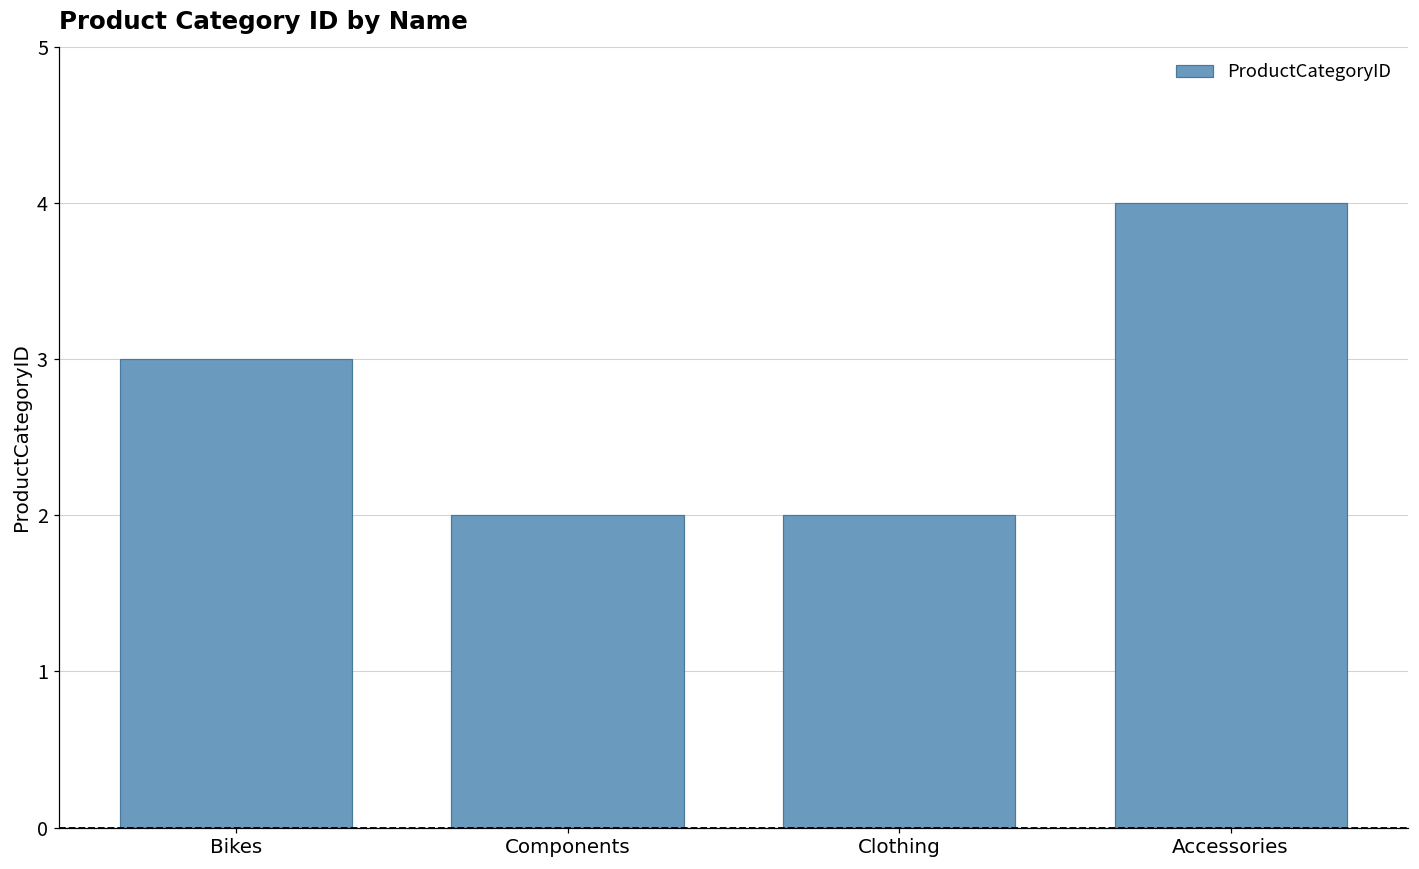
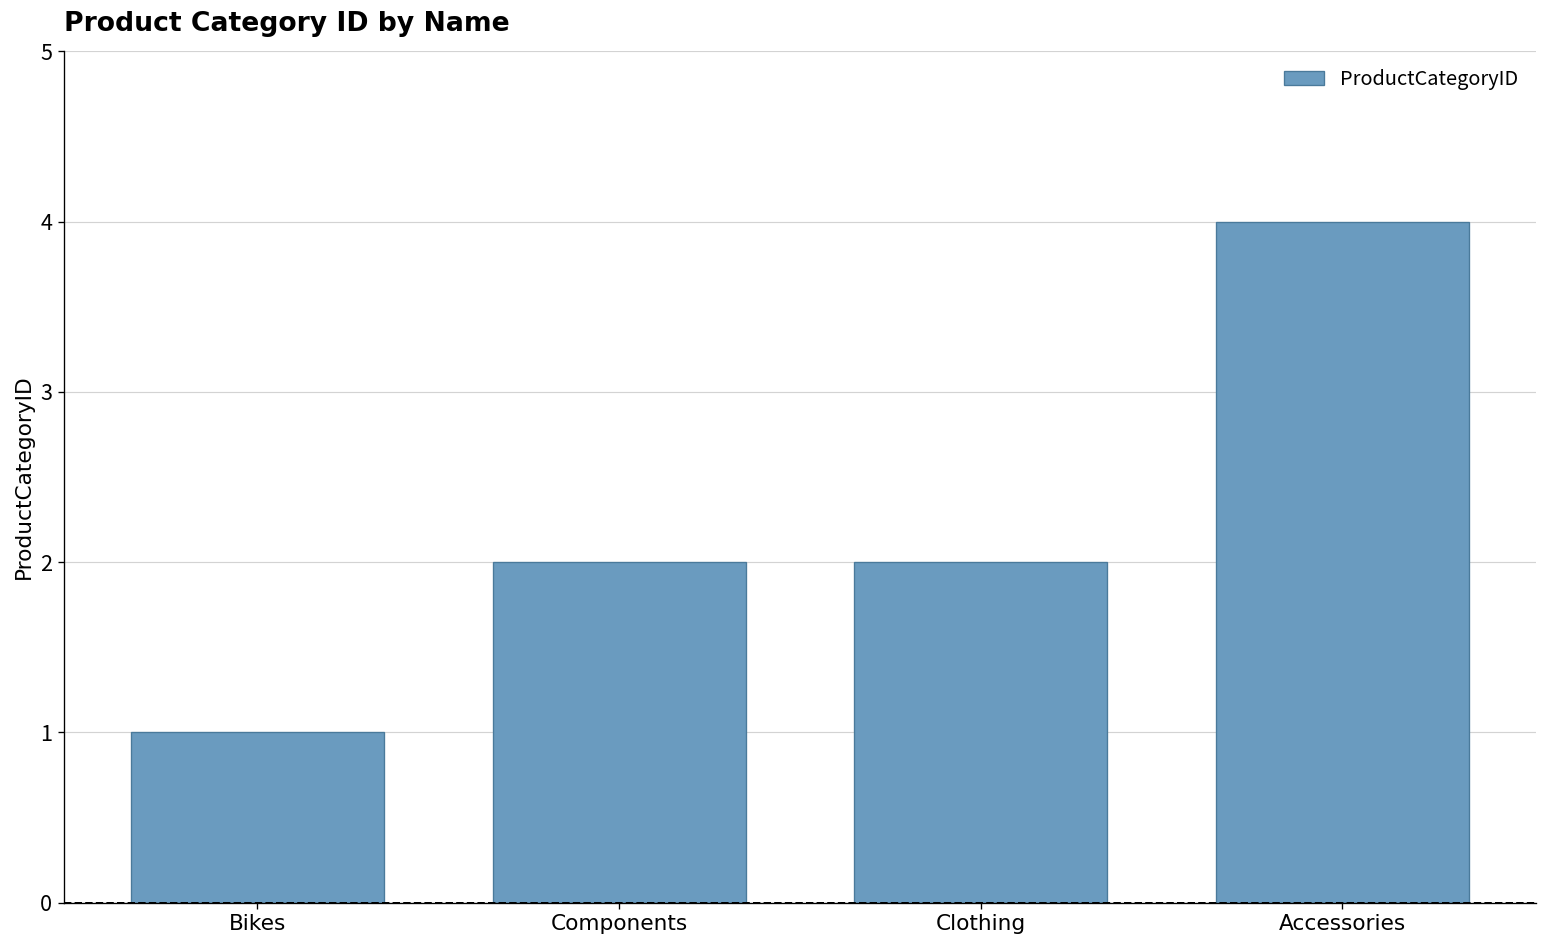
  {
-   "Bikes": 3,
+   "Bikes": 1,
    "Components": 2,
    "Clothing": 2,
    "Accessories": 4
  }
